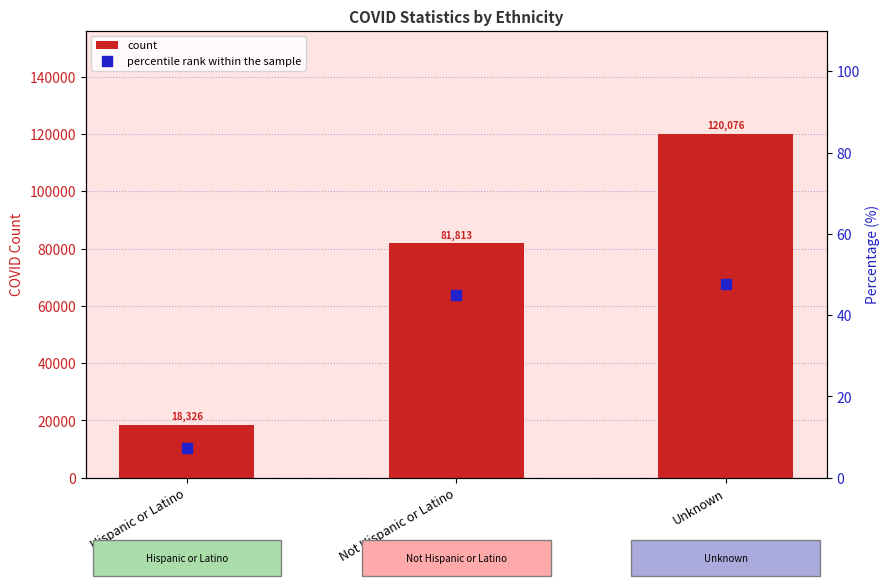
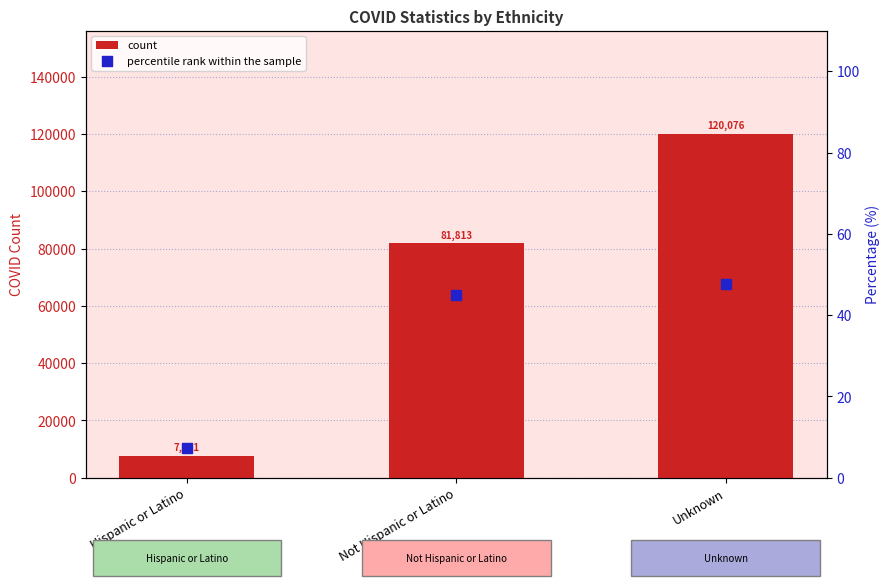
  {
    "count": {
-     "Hispanic or Latino": "18,326",
+     "Hispanic or Latino": "7,651",
      "Not Hispanic or Latino": "81,813",
      "Unknown": "120,076"
    }
  }
